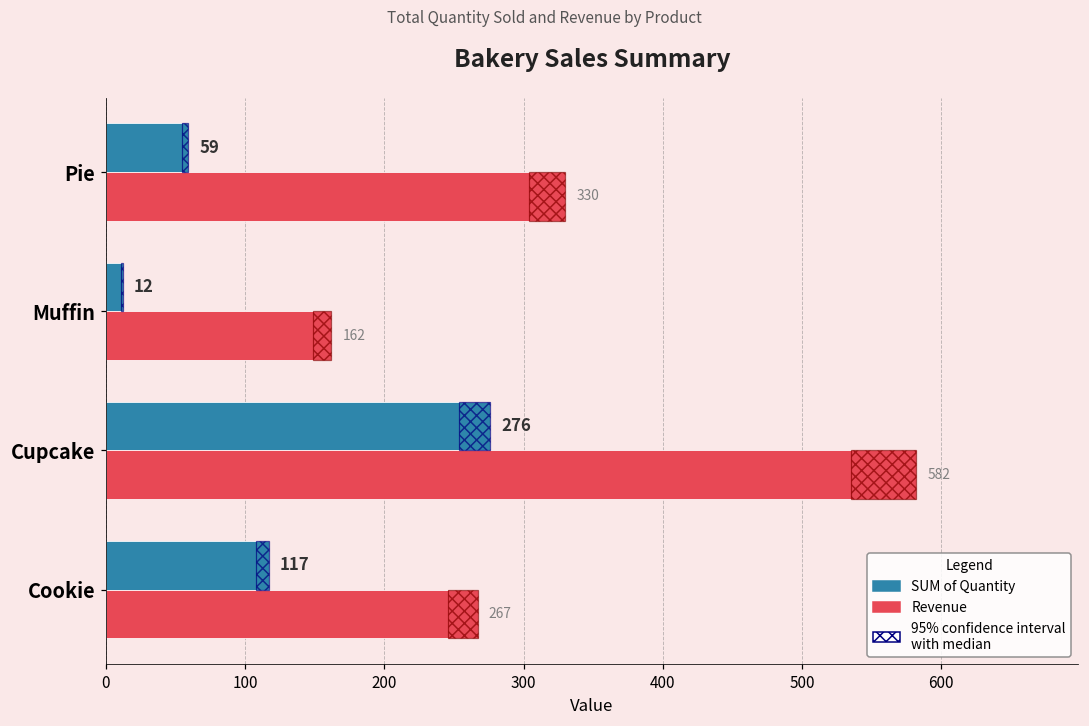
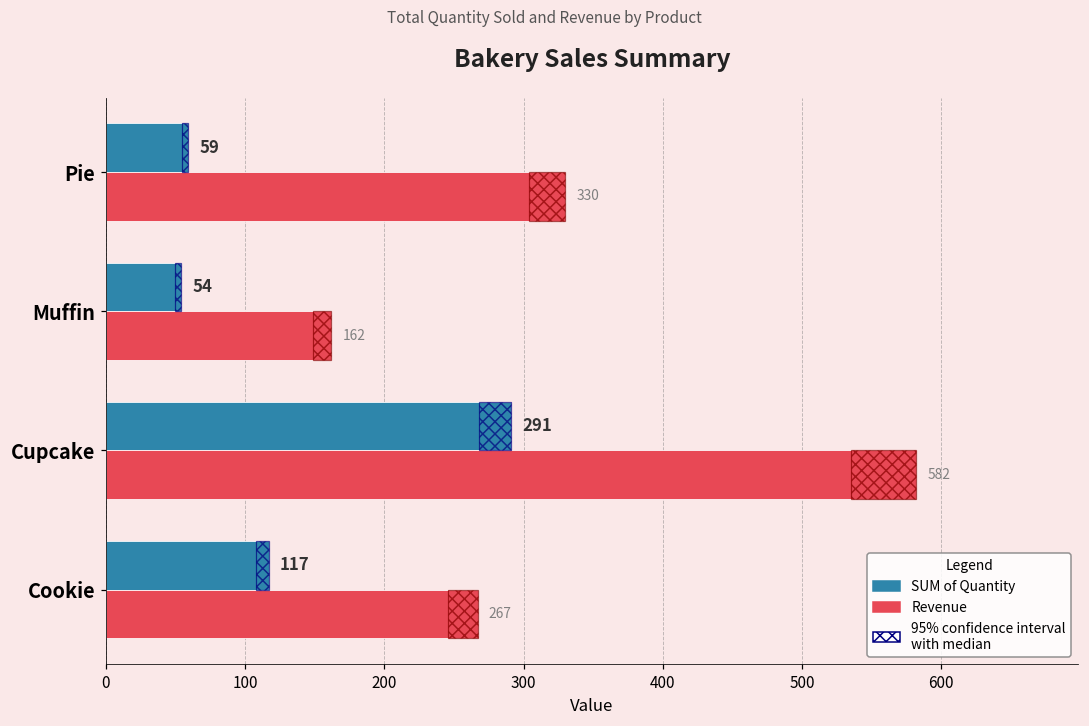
  {
    "SUM of Quantity": {
      "Pie": 59,
-     "Muffin": 12,
-     "Cupcake": 276,
+     "Muffin": 54,
+     "Cupcake": 291,
      "Cookie": 117
    },
    "Revenue": {
      "Pie": 330,
      "Muffin": 162,
      "Cupcake": 582,
      "Cookie": 267
    }
  }
